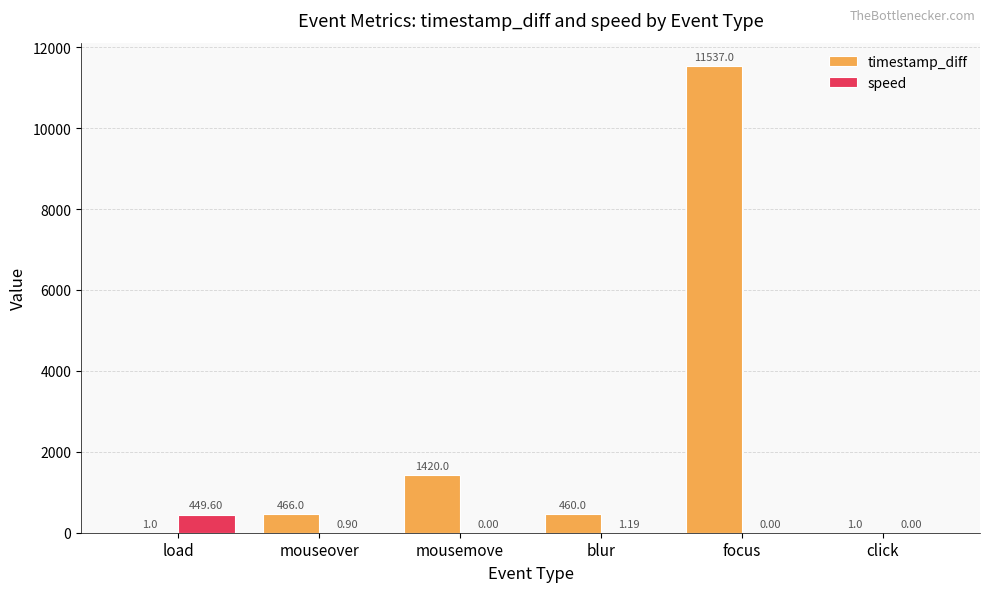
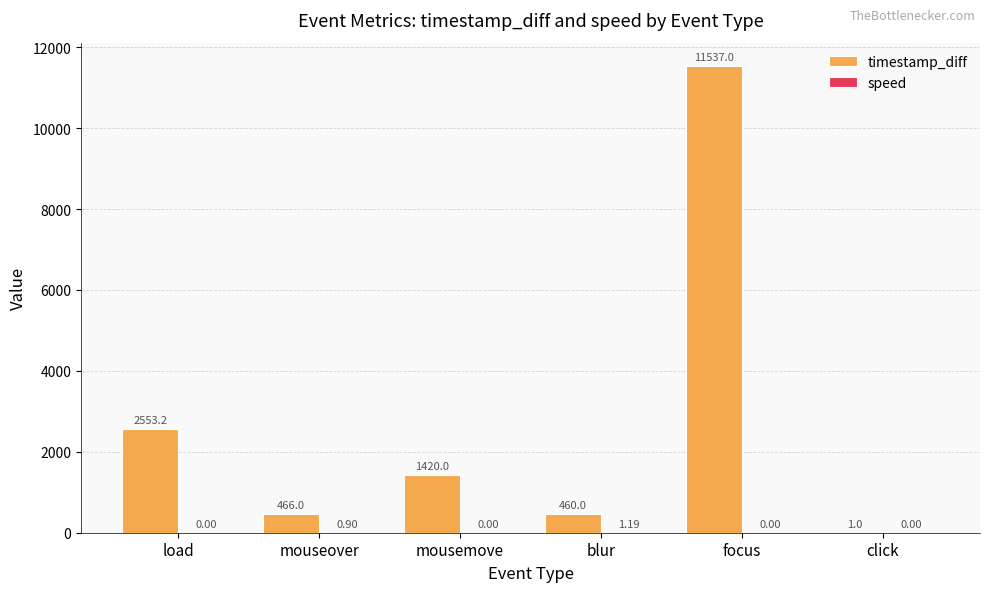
  {
    "timestamp_diff": {
-     "load": 1.0,
+     "load": 2553.2,
      "mouseover": 466.0,
      "mousemove": 1420.0,
      "blur": 460.0,
      "focus": 11537.0,
      "click": 1.0
    },
    "speed": {
-     "load": 449.60,
+     "load": 0.00,
      "mouseover": 0.90,
      "mousemove": 0.00,
      "blur": 1.19,
      "focus": 0.00,
      "click": 0.00
    }
  }
